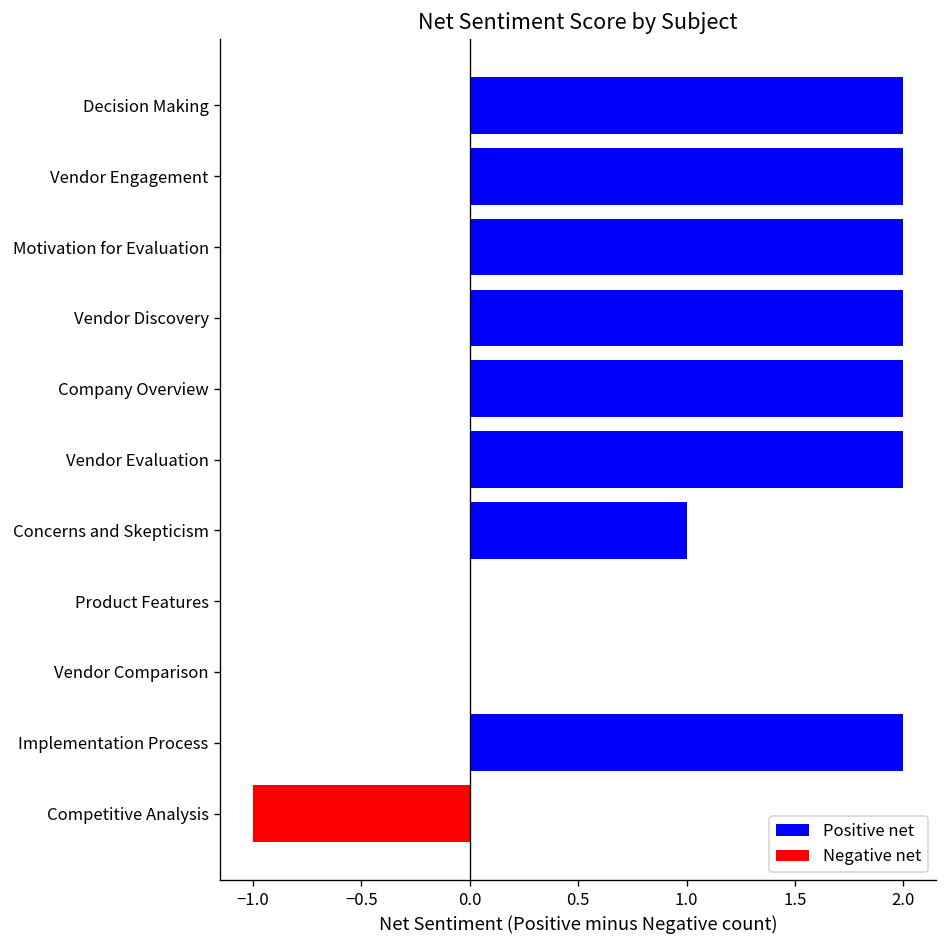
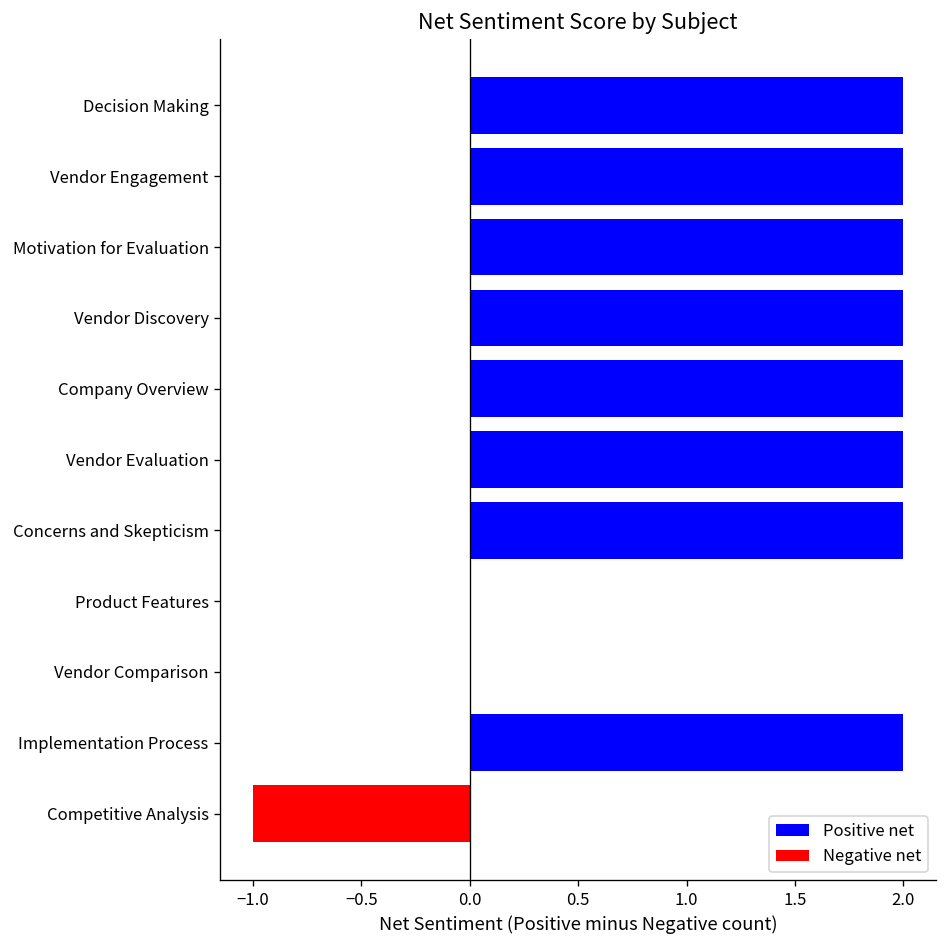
  {
    "Decision Making": 2,
    "Vendor Engagement": 2,
    "Motivation for Evaluation": 2,
    "Vendor Discovery": 2,
    "Company Overview": 2,
    "Vendor Evaluation": 2,
-   "Concerns and Skepticism": 1,
+   "Concerns and Skepticism": 2,
    "Product Features": 0,
    "Vendor Comparison": 0,
    "Implementation Process": 2,
    "Competitive Analysis": -1
  }
